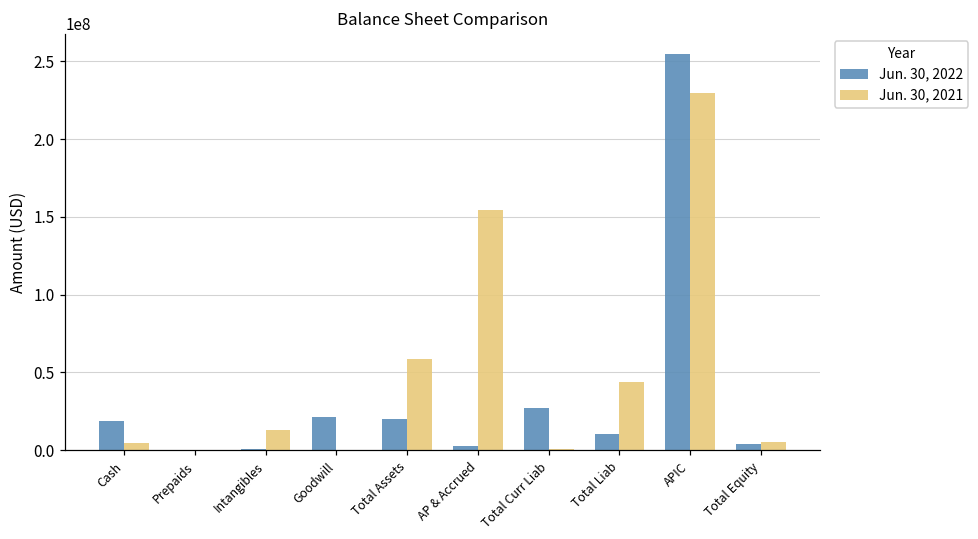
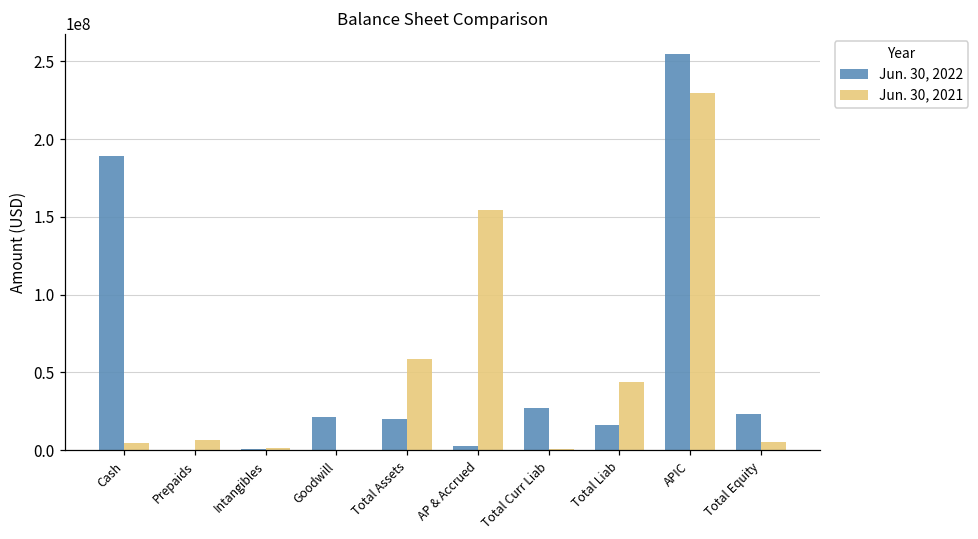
  {
    "Jun. 30, 2022": {
-     "Cash": 19000000,
+     "Cash": 189000000,
      "Goodwill": 21000000,
      "Total Assets": 20000000,
      "AP & Accrued": 2000000,
      "Total Curr Liab": 27000000,
-     "Total Liab": 10000000,
+     "Total Liab": 16000000,
      "APIC": 255000000,
-     "Total Equity": 4000000
+     "Total Equity": 23000000
    },
    "Jun. 30, 2021": {
      "Cash": 5000000,
-     "Prepaids": 0,
-     "Intangibles": 13000000,
+     "Prepaids": 6000000,
+     "Intangibles": 1000000,
      "Total Assets": 58000000,
      "AP & Accrued": 154000000,
      "Total Liab": 44000000,
      "APIC": 230000000,
      "Total Equity": 5000000
    }
  }
